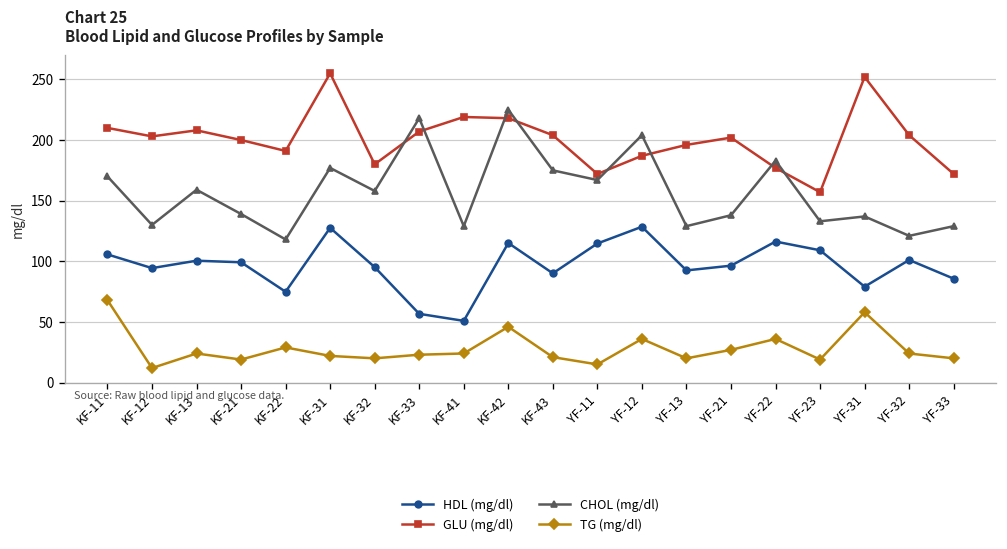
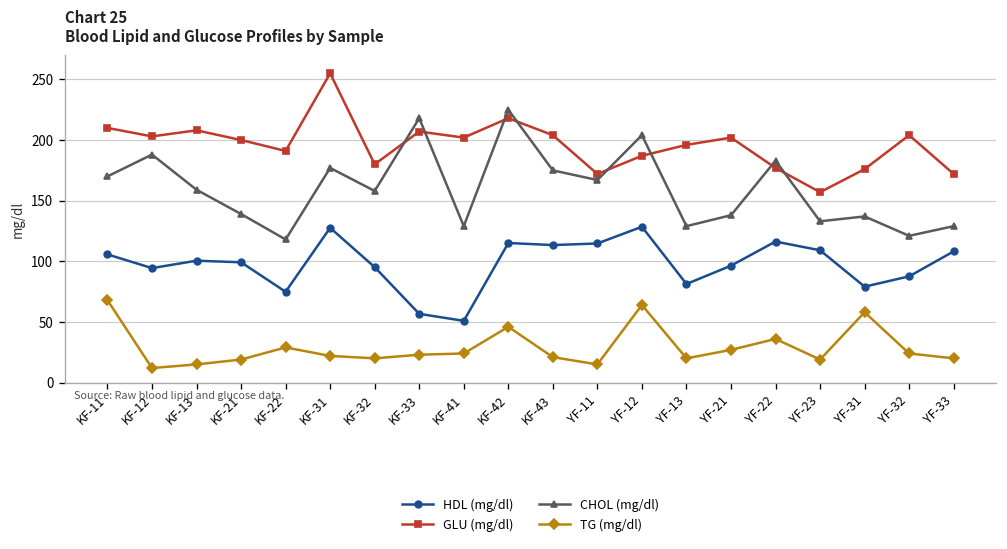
  {
    "HDL (mg/dl)": {
      "KF-11": 106,
      "KF-12": 94,
      "KF-13": 101,
      "KF-21": 99,
      "KF-22": 75,
      "KF-31": 128,
      "KF-32": 95,
      "KF-33": 57,
      "KF-41": 51,
      "KF-42": 115,
-     "KF-43": 90,
+     "KF-43": 113,
      "YF-11": 115,
      "YF-12": 129,
-     "YF-13": 93,
+     "YF-13": 81,
      "YF-21": 96,
      "YF-22": 116,
      "YF-23": 109,
      "YF-31": 79,
-     "YF-32": 101,
-     "YF-33": 86
+     "YF-32": 88,
+     "YF-33": 108
    },
    "GLU (mg/dl)": {
      "KF-11": 210,
      "KF-12": 203,
      "KF-13": 208,
      "KF-21": 200,
      "KF-22": 191,
      "KF-31": 255,
      "KF-32": 180,
      "KF-33": 207,
-     "KF-41": 219,
+     "KF-41": 202,
      "KF-42": 218,
      "KF-43": 204,
      "YF-11": 172,
      "YF-12": 187,
      "YF-13": 196,
      "YF-21": 202,
      "YF-22": 177,
      "YF-23": 157,
-     "YF-31": 252,
+     "YF-31": 176,
      "YF-32": 204,
      "YF-33": 172
    },
    "CHOL (mg/dl)": {
      "KF-11": 170,
-     "KF-12": 130,
+     "KF-12": 188,
      "KF-13": 159,
      "KF-21": 139,
      "KF-22": 118,
      "KF-31": 177,
      "KF-32": 158,
      "KF-33": 218,
      "KF-41": 129,
      "KF-42": 225,
      "KF-43": 175,
      "YF-11": 167,
      "YF-12": 204,
      "YF-13": 129,
      "YF-21": 138,
      "YF-22": 183,
      "YF-23": 133,
      "YF-31": 137,
      "YF-32": 121,
      "YF-33": 129
    },
    "TG (mg/dl)": {
      "KF-11": 68,
      "KF-12": 12,
-     "KF-13": 24,
+     "KF-13": 15,
      "KF-21": 19,
      "KF-22": 29,
      "KF-31": 22,
      "KF-32": 20,
      "KF-33": 23,
      "KF-41": 24,
      "KF-42": 46,
      "KF-43": 21,
      "YF-11": 15,
-     "YF-12": 36,
+     "YF-12": 64,
      "YF-13": 20,
      "YF-21": 27,
      "YF-22": 36,
      "YF-23": 19,
      "YF-31": 58,
      "YF-32": 24,
      "YF-33": 20
    }
  }
